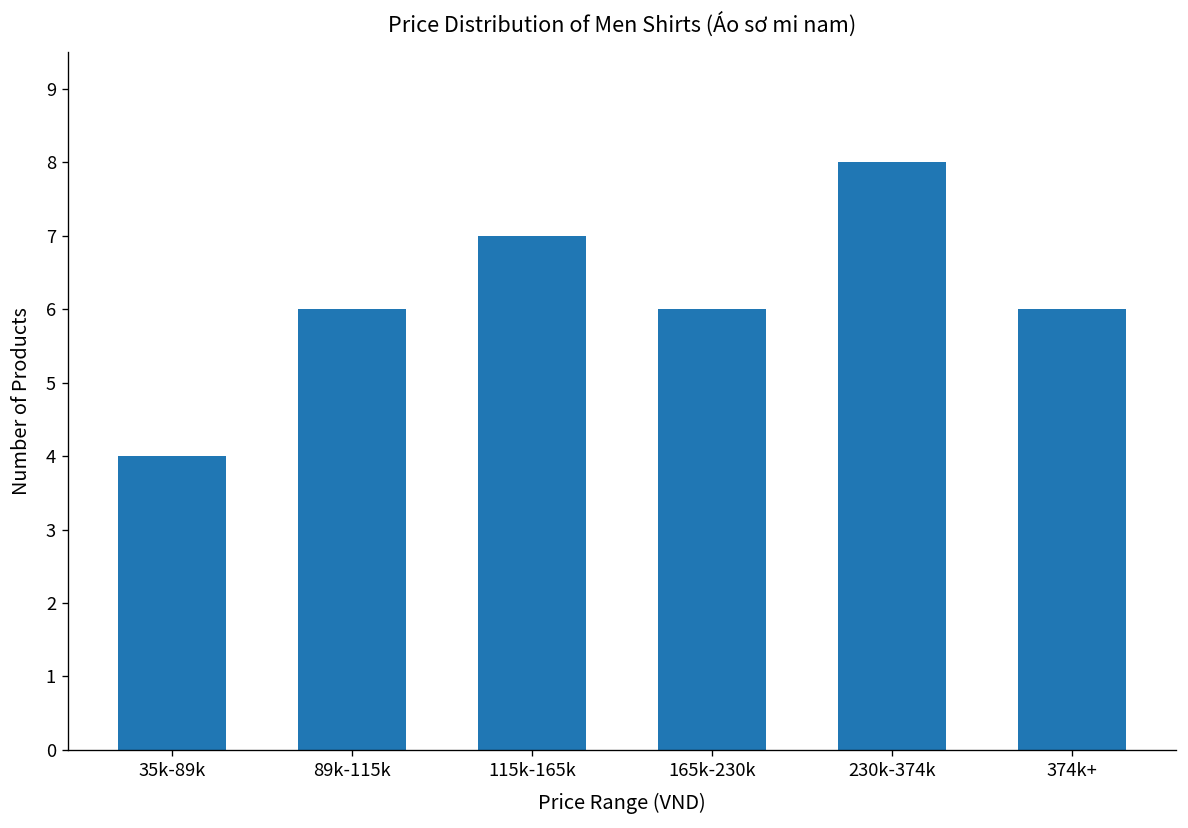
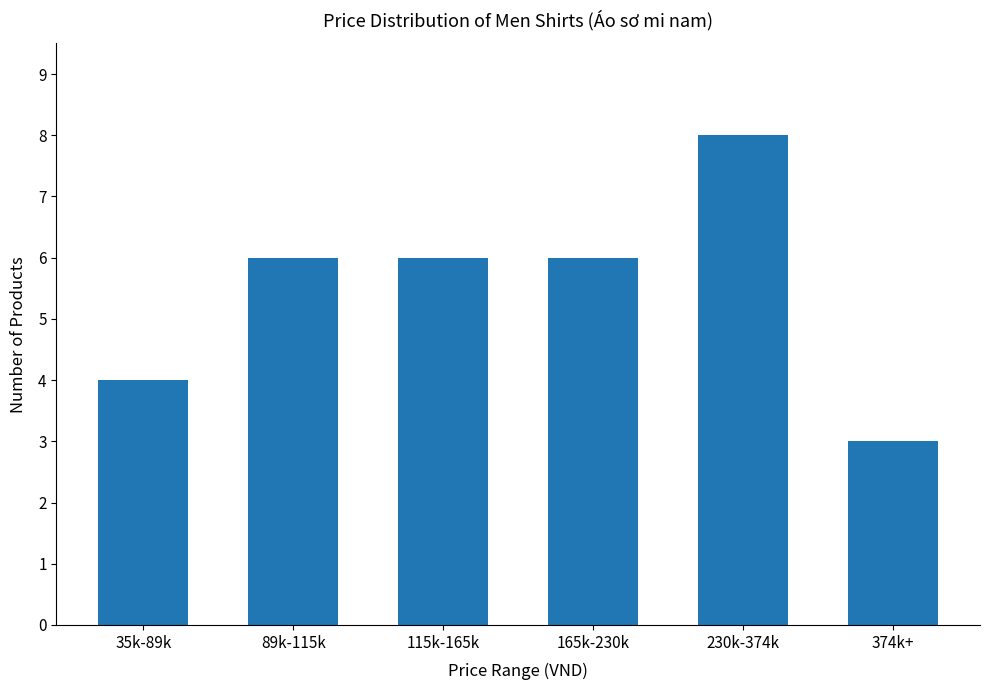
  {
    "35k-89k": 4,
    "89k-115k": 6,
-   "115k-165k": 7,
+   "115k-165k": 6,
    "165k-230k": 6,
    "230k-374k": 8,
-   "374k+": 6
+   "374k+": 3
  }
